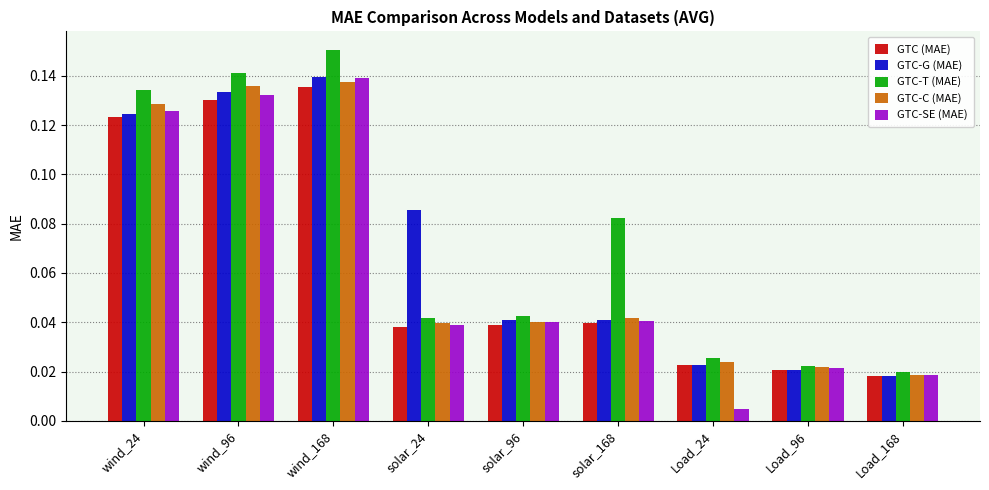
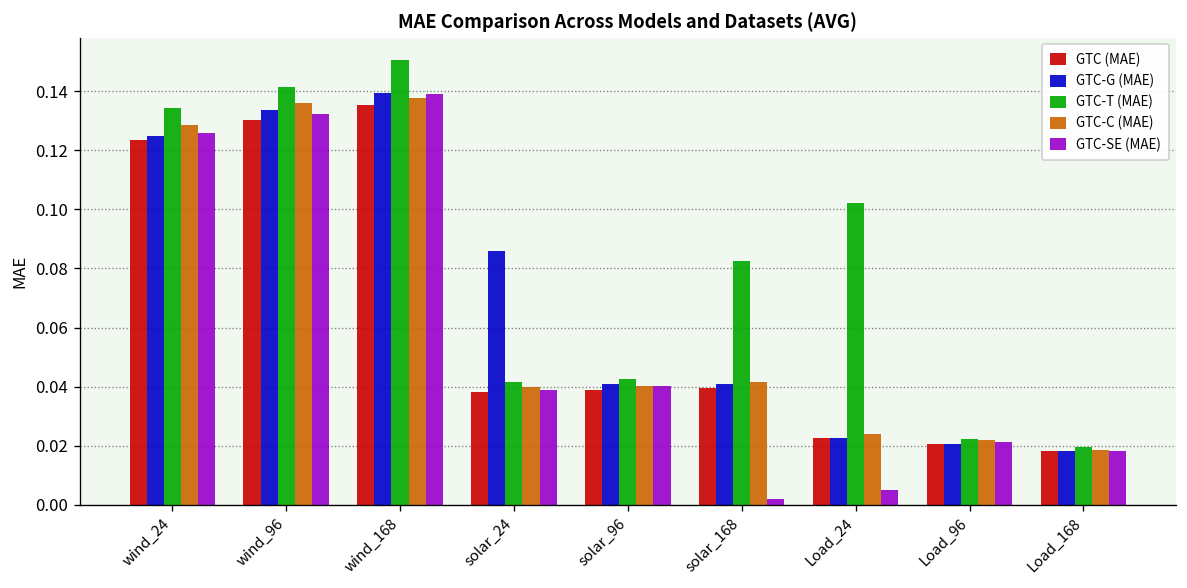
  {
    "GTC (MAE)": {
      "wind_24": 0.123,
      "wind_96": 0.130,
      "wind_168": 0.135,
      "solar_24": 0.038,
      "solar_96": 0.039,
      "solar_168": 0.040,
      "Load_24": 0.023,
      "Load_96": 0.021,
      "Load_168": 0.018
    },
    "GTC-G (MAE)": {
      "wind_24": 0.125,
      "wind_96": 0.133,
      "wind_168": 0.139,
      "solar_24": 0.086,
      "solar_96": 0.041,
      "solar_168": 0.041,
      "Load_24": 0.023,
      "Load_96": 0.021,
      "Load_168": 0.018
    },
    "GTC-T (MAE)": {
      "wind_24": 0.134,
      "wind_96": 0.141,
      "wind_168": 0.151,
      "solar_24": 0.042,
      "solar_96": 0.042,
      "solar_168": 0.083,
-     "Load_24": 0.025,
+     "Load_24": 0.102,
      "Load_96": 0.022,
      "Load_168": 0.020
    },
    "GTC-C (MAE)": {
      "wind_24": 0.129,
      "wind_96": 0.136,
      "wind_168": 0.138,
      "solar_24": 0.040,
      "solar_96": 0.040,
      "solar_168": 0.042,
      "Load_24": 0.024,
      "Load_96": 0.022,
      "Load_168": 0.019
    },
    "GTC-SE (MAE)": {
      "wind_24": 0.126,
      "wind_96": 0.132,
      "wind_168": 0.139,
      "solar_24": 0.039,
      "solar_96": 0.040,
-     "solar_168": 0.040,
+     "solar_168": 0.002,
      "Load_24": 0.005,
      "Load_96": 0.021,
      "Load_168": 0.018
    }
  }
